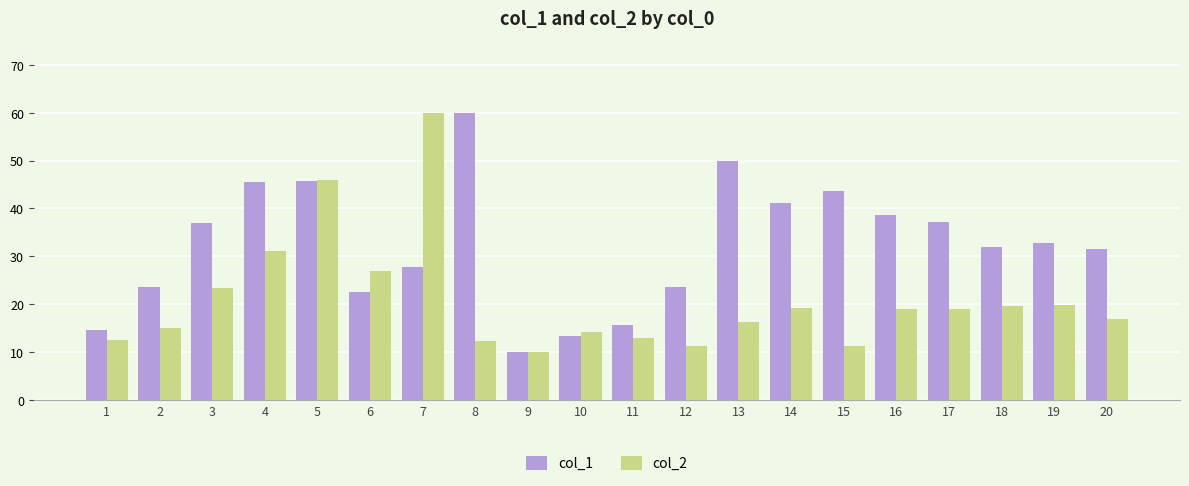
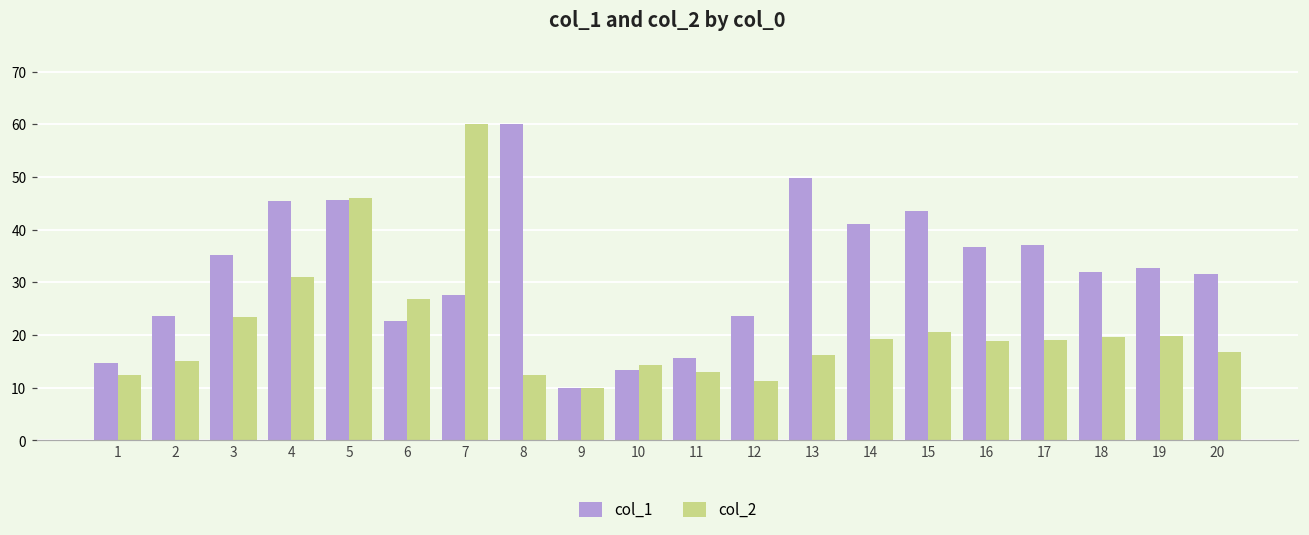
  {
    "col_1": {
      "1": 15,
      "2": 24,
-     "3": 37,
+     "3": 35,
      "4": 45,
      "5": 46,
      "6": 23,
      "7": 28,
      "8": 60,
      "9": 10,
      "10": 13,
      "11": 16,
      "12": 24,
      "13": 50,
      "14": 41,
      "15": 44,
-     "16": 39,
+     "16": 37,
      "17": 37,
      "18": 32,
      "19": 33,
      "20": 32
    },
    "col_2": {
      "1": 12,
      "2": 15,
      "3": 23,
      "4": 31,
      "5": 46,
      "6": 27,
      "7": 60,
      "8": 12,
      "9": 10,
      "10": 14,
      "11": 13,
      "12": 11,
      "13": 16,
      "14": 19,
-     "15": 11,
+     "15": 21,
      "16": 19,
      "17": 19,
      "18": 20,
      "19": 20,
      "20": 17
    }
  }
